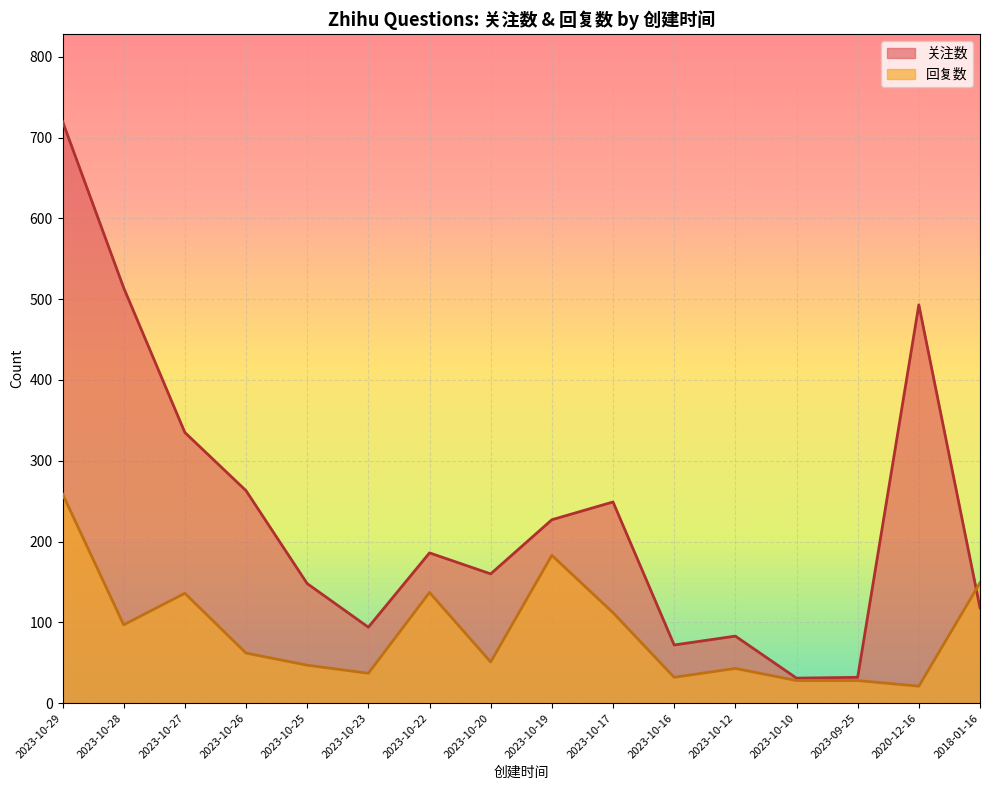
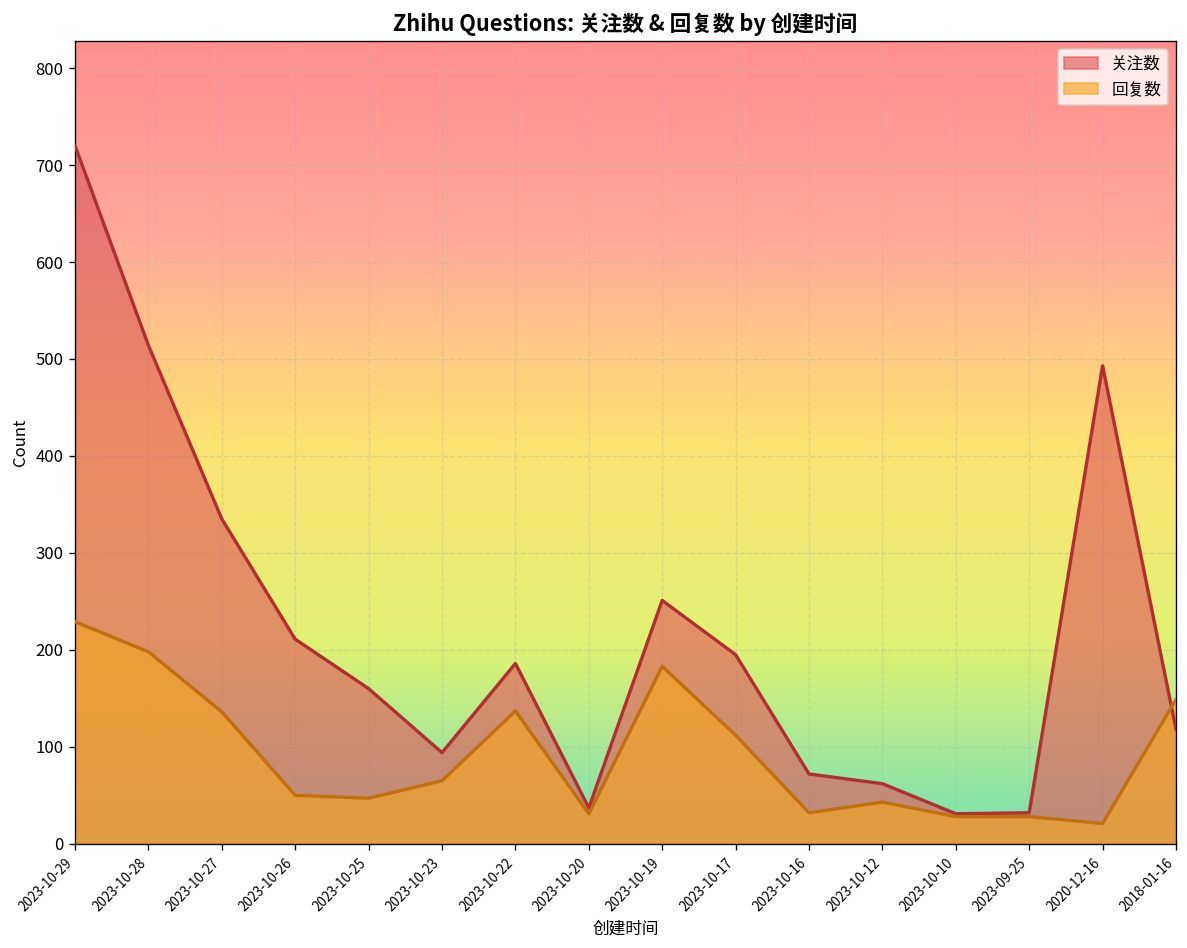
  {
    "关注数": {
      "2023-10-29": 720,
      "2023-10-28": 510,
      "2023-10-27": 340,
-     "2023-10-26": 260,
-     "2023-10-25": 150,
+     "2023-10-26": 210,
+     "2023-10-25": 160,
      "2023-10-23": 90,
      "2023-10-22": 190,
-     "2023-10-20": 160,
-     "2023-10-19": 230,
-     "2023-10-17": 250,
+     "2023-10-20": 40,
+     "2023-10-19": 250,
+     "2023-10-17": 200,
      "2023-10-16": 70,
-     "2023-10-12": 80,
+     "2023-10-12": 60,
      "2023-09-25": 30,
      "2020-12-16": 490,
      "2018-01-16": 120
    },
    "回复数": {
-     "2023-10-29": 260,
-     "2023-10-28": 100,
+     "2023-10-29": 230,
+     "2023-10-28": 200,
      "2023-10-27": 140,
-     "2023-10-26": 60,
+     "2023-10-26": 50,
      "2023-10-25": 50,
-     "2023-10-23": 40,
+     "2023-10-23": 70,
      "2023-10-22": 140,
-     "2023-10-20": 50,
+     "2023-10-20": 30,
      "2023-10-19": 180,
      "2023-10-17": 110,
      "2023-10-16": 30,
      "2023-10-12": 40,
      "2023-09-25": 30,
      "2020-12-16": 20,
      "2018-01-16": 150
    }
  }
